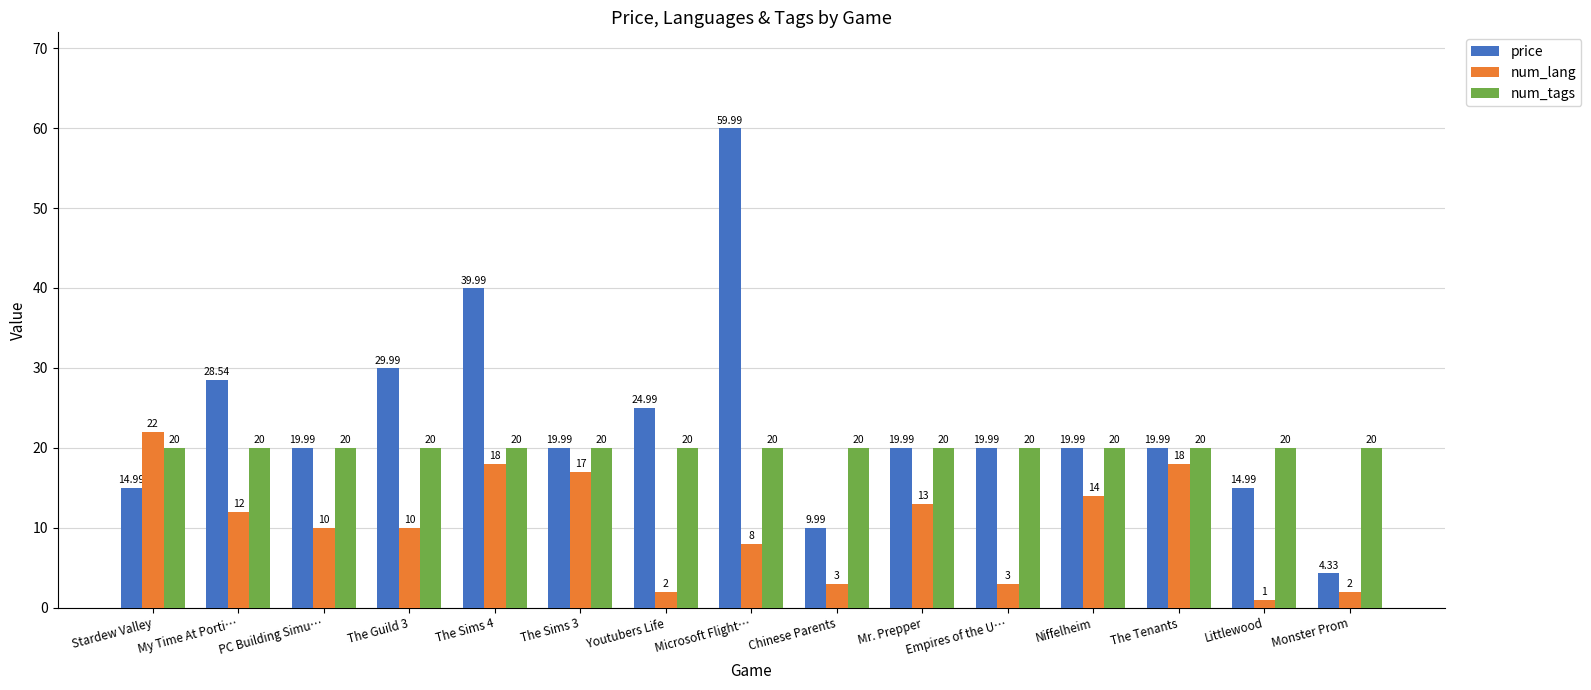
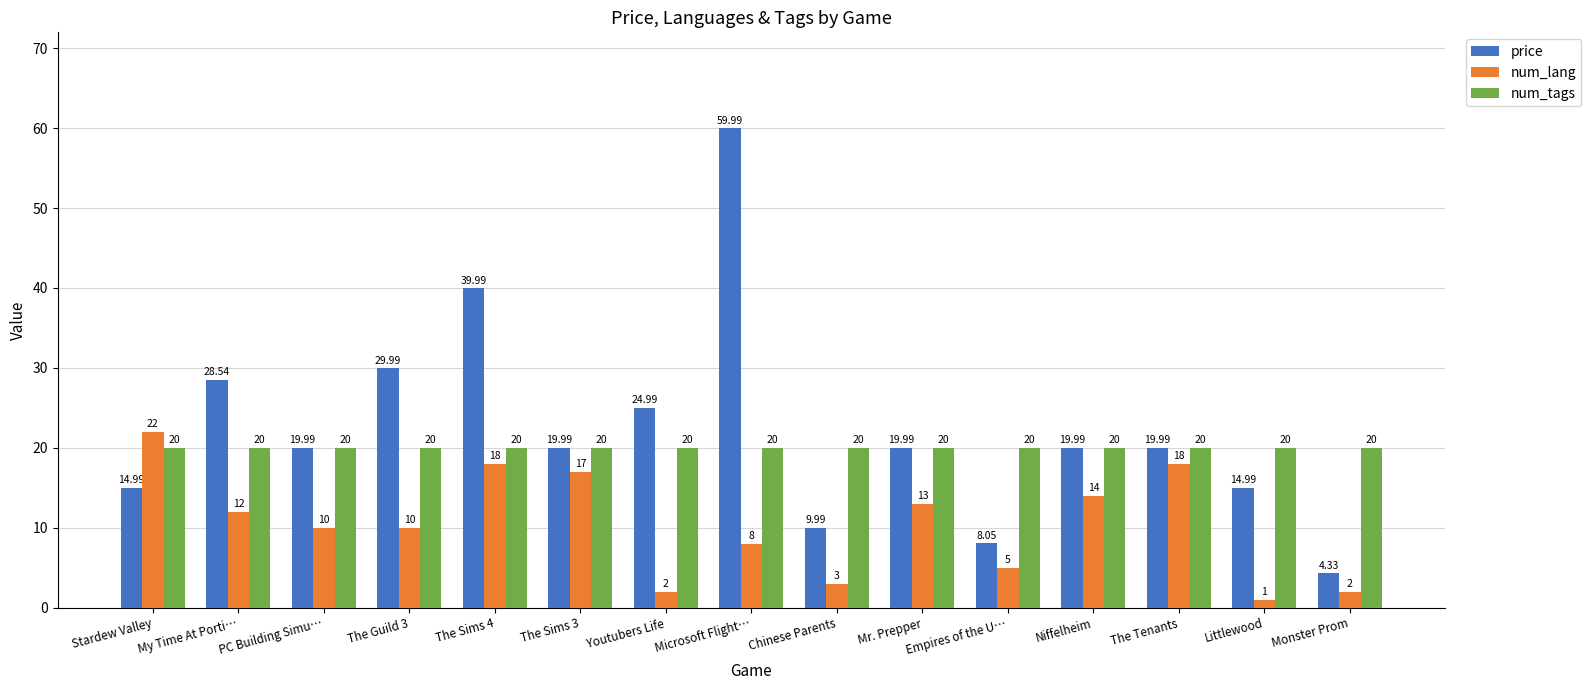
  {
    "price": {
      "Stardew Valley": 14.99,
      "My Time At Porti…": 28.54,
      "PC Building Simu…": 19.99,
      "The Guild 3": 29.99,
      "The Sims 4": 39.99,
      "The Sims 3": 19.99,
      "Youtubers Life": 24.99,
      "Microsoft Flight…": 59.99,
      "Chinese Parents": 9.99,
      "Mr. Prepper": 19.99,
-     "Empires of the U…": 19.99,
+     "Empires of the U…": 8.05,
      "Niffelheim": 19.99,
      "The Tenants": 19.99,
      "Littlewood": 14.99,
      "Monster Prom": 4.33
    },
    "num_lang": {
      "Stardew Valley": 22,
      "My Time At Porti…": 12,
      "PC Building Simu…": 10,
      "The Guild 3": 10,
      "The Sims 4": 18,
      "The Sims 3": 17,
      "Youtubers Life": 2,
      "Microsoft Flight…": 8,
      "Chinese Parents": 3,
      "Mr. Prepper": 13,
-     "Empires of the U…": 3,
+     "Empires of the U…": 5,
      "Niffelheim": 14,
      "The Tenants": 18,
      "Littlewood": 1,
      "Monster Prom": 2
    },
    "num_tags": {
      "Stardew Valley": 20,
      "My Time At Porti…": 20,
      "PC Building Simu…": 20,
      "The Guild 3": 20,
      "The Sims 4": 20,
      "The Sims 3": 20,
      "Youtubers Life": 20,
      "Microsoft Flight…": 20,
      "Chinese Parents": 20,
      "Mr. Prepper": 20,
      "Empires of the U…": 20,
      "Niffelheim": 20,
      "The Tenants": 20,
      "Littlewood": 20,
      "Monster Prom": 20
    }
  }
